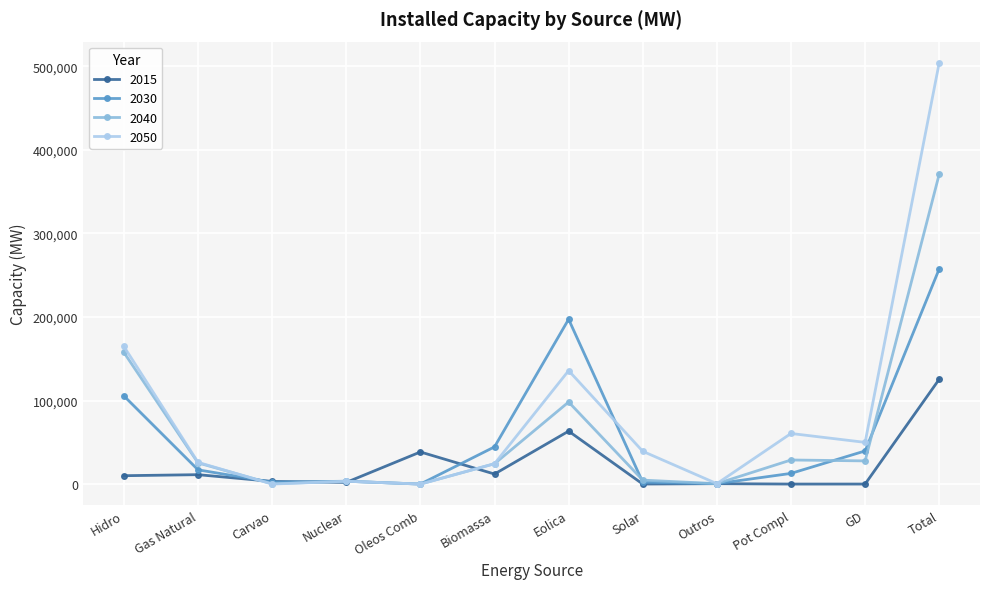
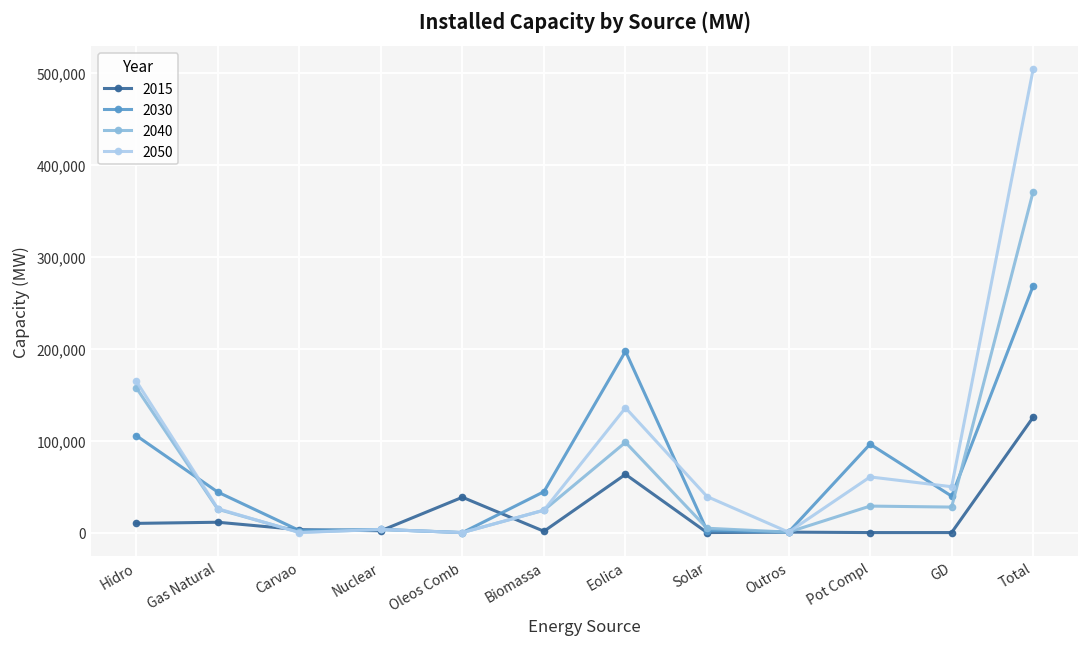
  {
    "2015": {
      "Hidro": "10,000",
      "Gas Natural": "10,000",
      "Oleos Comb": "40,000",
-     "Biomassa": "10,000",
+     "Biomassa": "0",
      "Eolica": "60,000",
      "Pot Compl": "0",
      "GD": "0",
      "Total": "130,000"
    },
    "2030": {
      "Hidro": "110,000",
-     "Gas Natural": "20,000",
+     "Gas Natural": "40,000",
      "Biomassa": "40,000",
      "Eolica": "200,000",
-     "Pot Compl": "10,000",
+     "Pot Compl": "100,000",
      "GD": "40,000",
-     "Total": "260,000"
+     "Total": "270,000"
    }
  }
